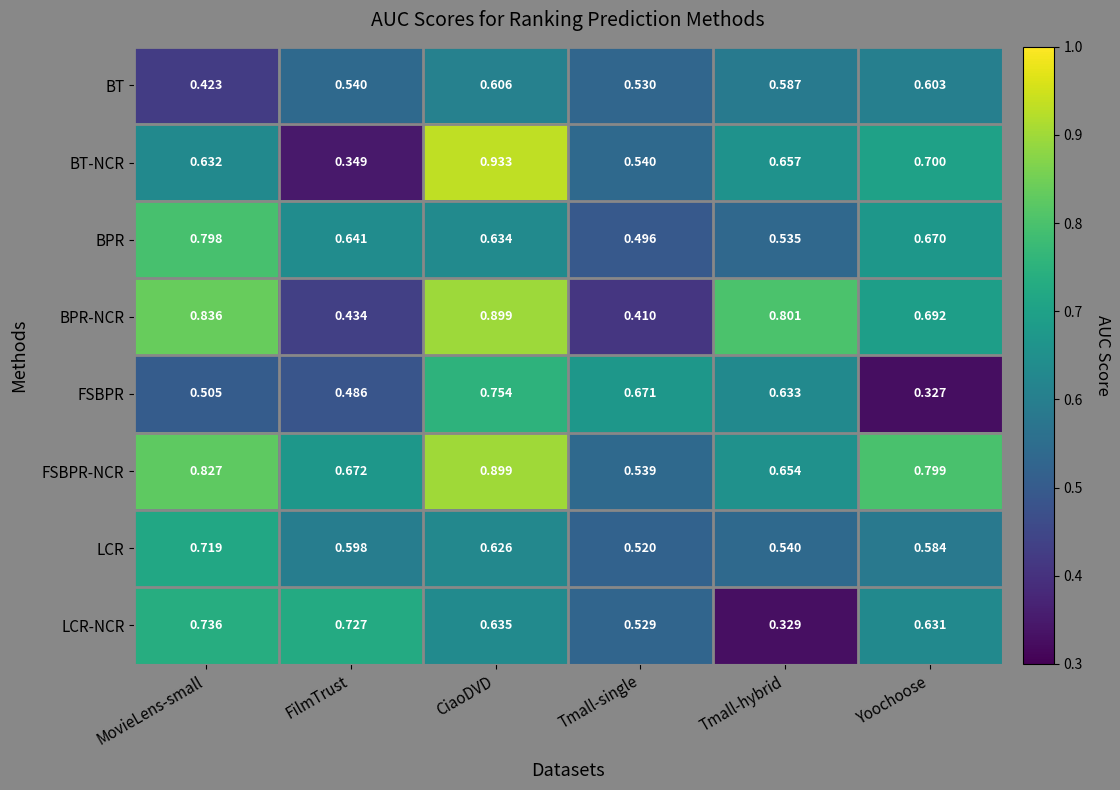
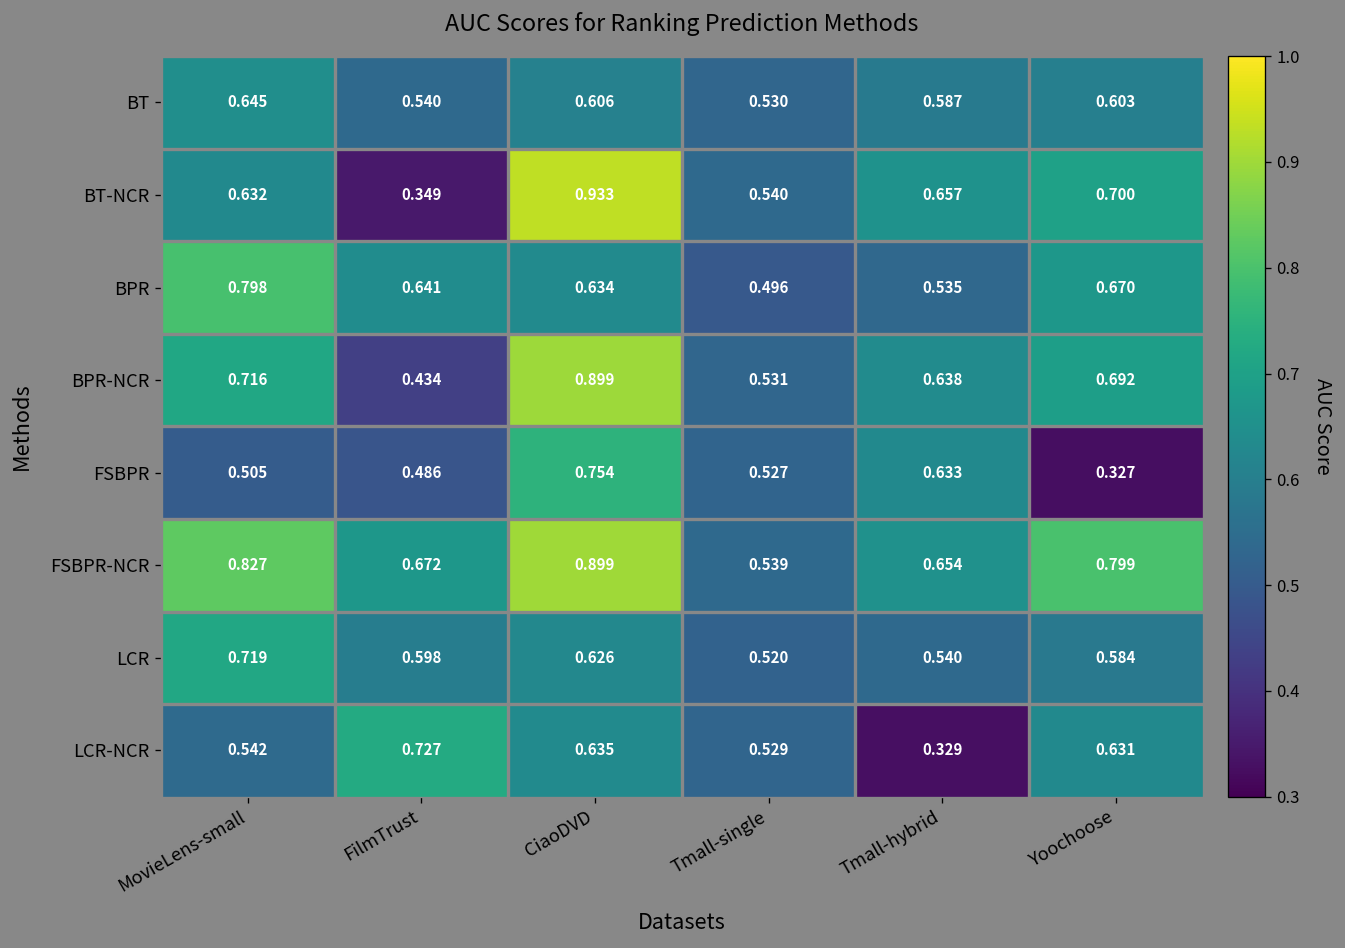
  {
    "BT": {
-     "MovieLens-small": 0.423,
+     "MovieLens-small": 0.645,
      "FilmTrust": 0.540,
      "CiaoDVD": 0.606,
      "Tmall-single": 0.530,
      "Tmall-hybrid": 0.587,
      "Yoochoose": 0.603
    },
    "BT-NCR": {
      "MovieLens-small": 0.632,
      "FilmTrust": 0.349,
      "CiaoDVD": 0.933,
      "Tmall-single": 0.540,
      "Tmall-hybrid": 0.657,
      "Yoochoose": 0.700
    },
    "BPR": {
      "MovieLens-small": 0.798,
      "FilmTrust": 0.641,
      "CiaoDVD": 0.634,
      "Tmall-single": 0.496,
      "Tmall-hybrid": 0.535,
      "Yoochoose": 0.670
    },
    "BPR-NCR": {
-     "MovieLens-small": 0.836,
+     "MovieLens-small": 0.716,
      "FilmTrust": 0.434,
      "CiaoDVD": 0.899,
-     "Tmall-single": 0.410,
-     "Tmall-hybrid": 0.801,
+     "Tmall-single": 0.531,
+     "Tmall-hybrid": 0.638,
      "Yoochoose": 0.692
    },
    "FSBPR": {
      "MovieLens-small": 0.505,
      "FilmTrust": 0.486,
      "CiaoDVD": 0.754,
-     "Tmall-single": 0.671,
+     "Tmall-single": 0.527,
      "Tmall-hybrid": 0.633,
      "Yoochoose": 0.327
    },
    "FSBPR-NCR": {
      "MovieLens-small": 0.827,
      "FilmTrust": 0.672,
      "CiaoDVD": 0.899,
      "Tmall-single": 0.539,
      "Tmall-hybrid": 0.654,
      "Yoochoose": 0.799
    },
    "LCR": {
      "MovieLens-small": 0.719,
      "FilmTrust": 0.598,
      "CiaoDVD": 0.626,
      "Tmall-single": 0.520,
      "Tmall-hybrid": 0.540,
      "Yoochoose": 0.584
    },
    "LCR-NCR": {
-     "MovieLens-small": 0.736,
+     "MovieLens-small": 0.542,
      "FilmTrust": 0.727,
      "CiaoDVD": 0.635,
      "Tmall-single": 0.529,
      "Tmall-hybrid": 0.329,
      "Yoochoose": 0.631
    }
  }
